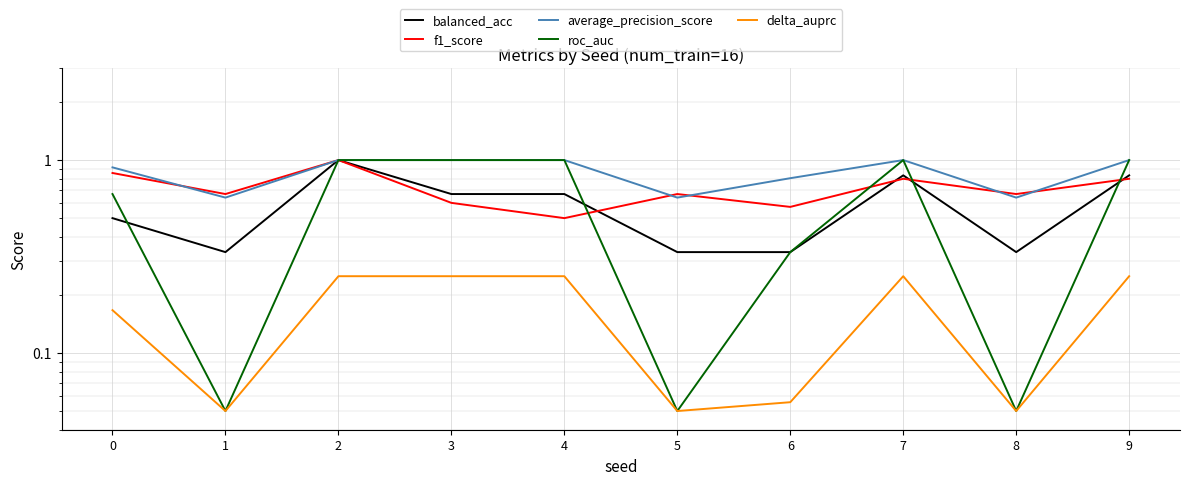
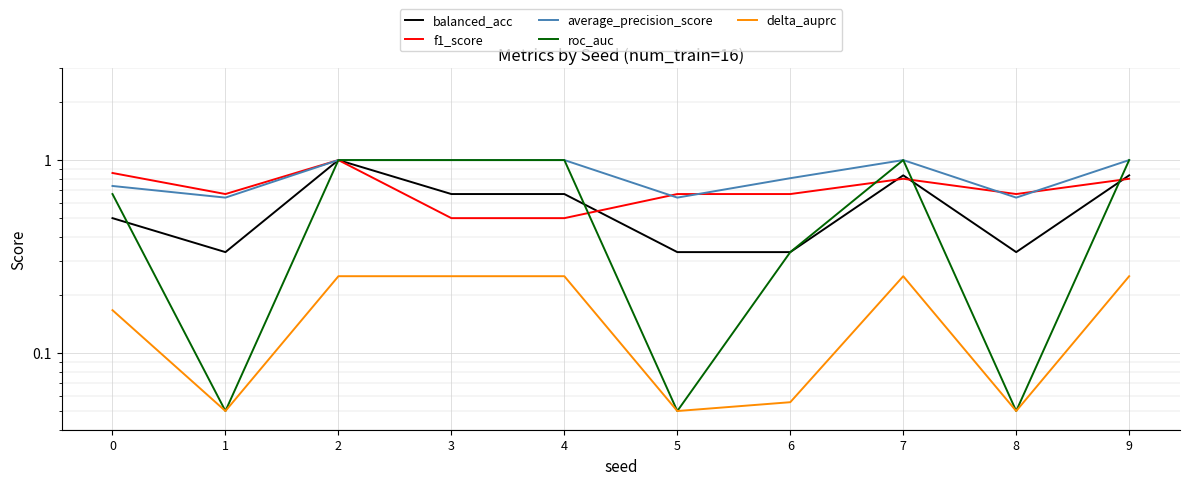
  {
    "balanced_acc": {
      "0": 0.50,
      "1": 0.33,
      "3": 0.67,
      "4": 0.67,
      "5": 0.33,
      "7": 0.83,
      "8": 0.33,
      "9": 0.83
    },
    "f1_score": {
      "0": 0.9,
      "1": 0.67,
-     "3": 0.6,
+     "3": 0.5,
      "4": 0.50,
      "5": 0.67,
-     "6": 0.57,
+     "6": 0.67,
      "7": 0.80,
      "8": 0.67,
      "9": 0.80
    },
    "average_precision_score": {
-     "0": 0.9,
+     "0": 0.73,
      "1": 0.64,
      "5": 0.64,
      "6": 0.81,
      "8": 0.64
    },
    "roc_auc": {
      "0": 0.67
    },
    "delta_auprc": {
      "0": 0.17,
      "2": 0.25,
      "3": 0.25,
      "4": 0.25,
      "6": 0.056,
      "7": 0.25,
      "9": 0.25
    }
  }
